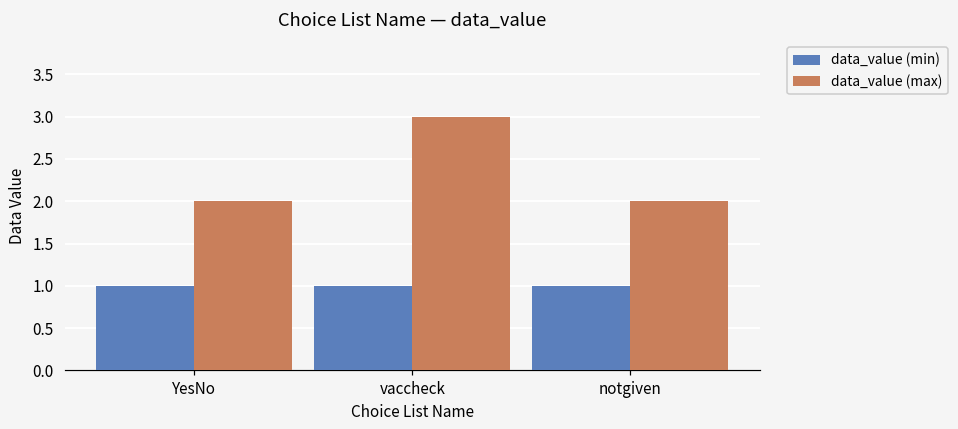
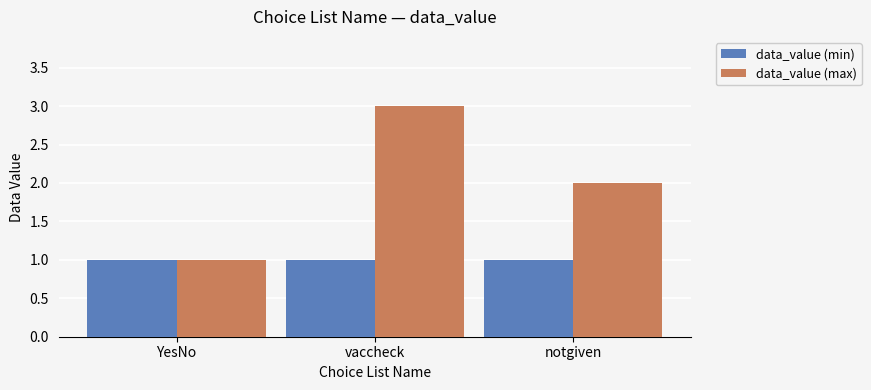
  {
    "data_value (min)": {
      "YesNo": 1,
      "vaccheck": 1,
      "notgiven": 1
    },
    "data_value (max)": {
-     "YesNo": 2,
+     "YesNo": 1,
      "vaccheck": 3,
      "notgiven": 2
    }
  }
